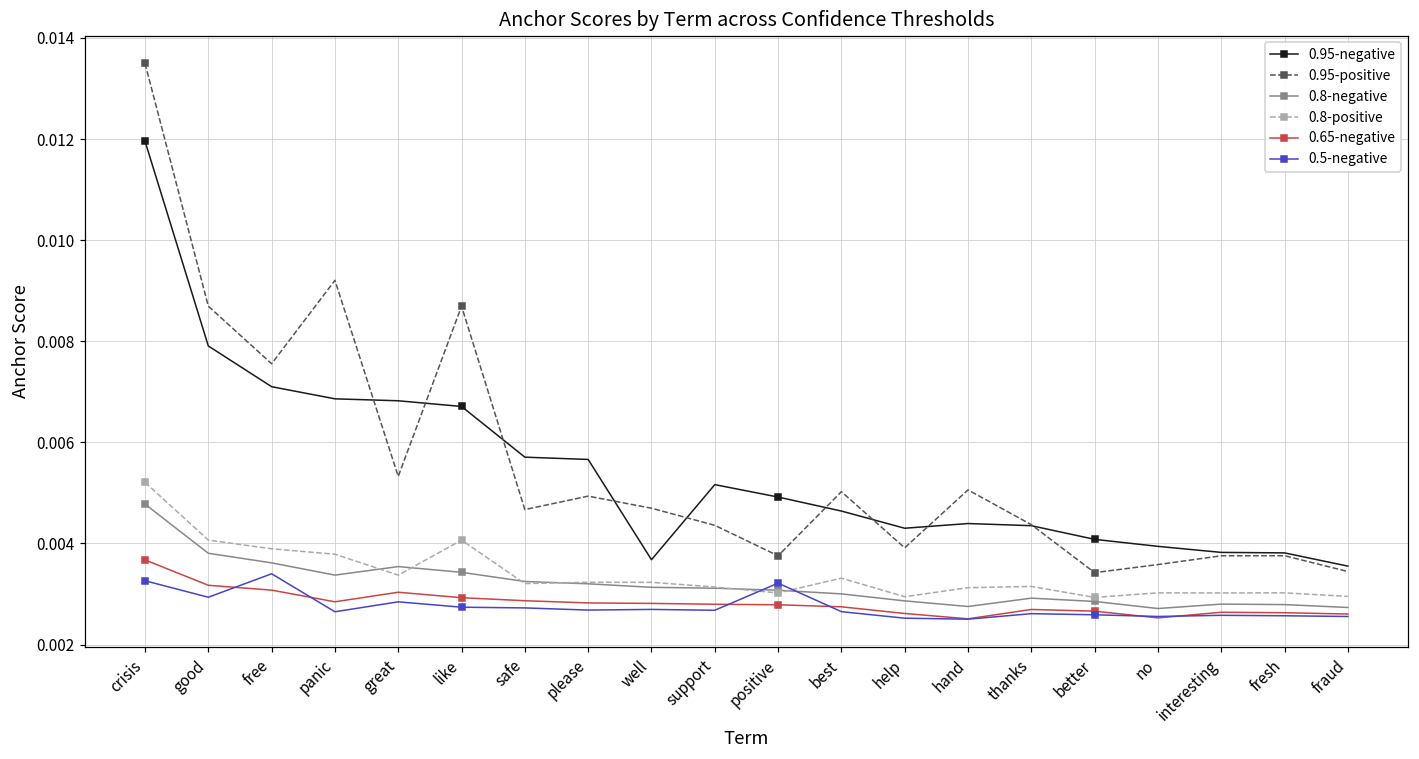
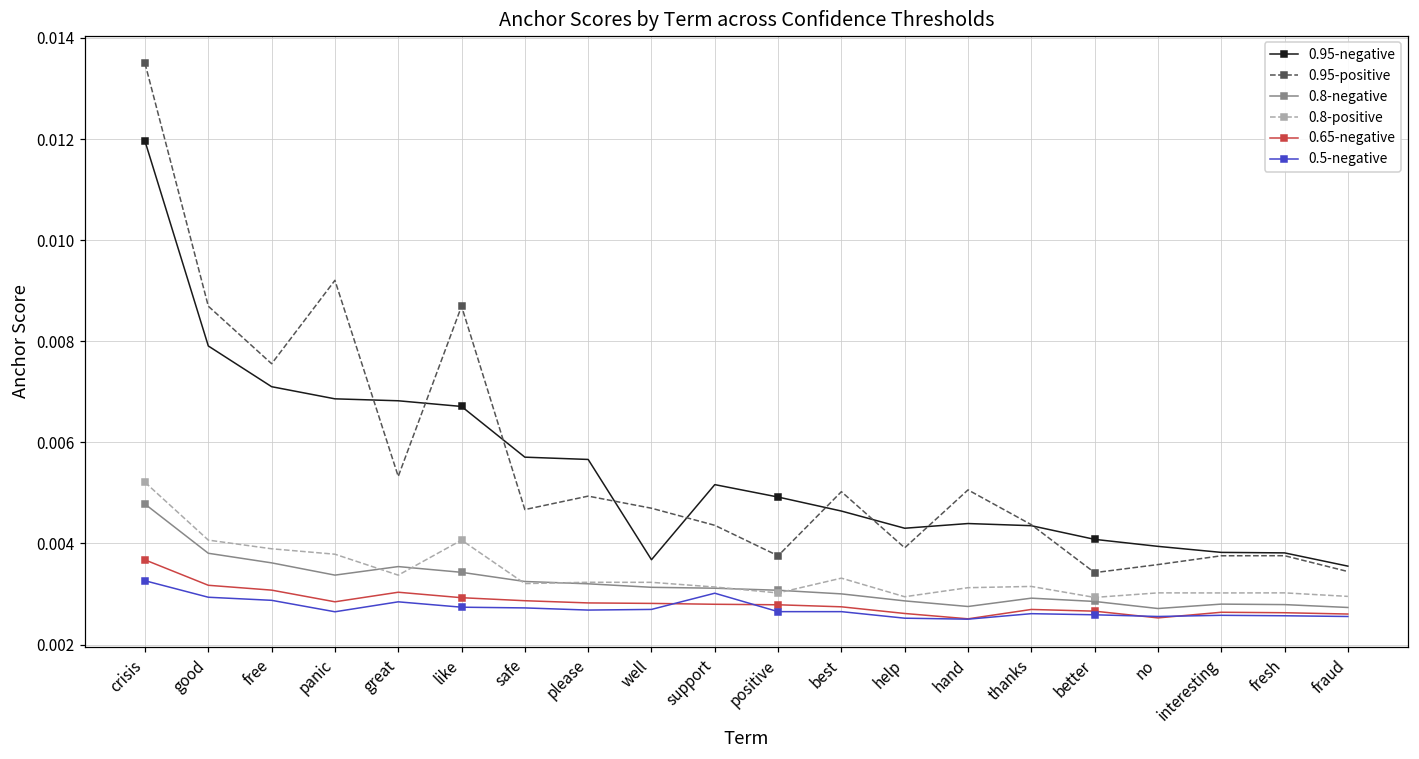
  {
    "0.95-negative": {
      "crisis": 0.0120,
      "good": 0.0079,
      "free": 0.0071,
      "panic": 0.0069,
      "great": 0.0068,
      "like": 0.0067,
      "safe": 0.0057,
      "please": 0.0057,
      "well": 0.0037,
      "support": 0.0052,
      "positive": 0.0049,
      "best": 0.0046,
      "help": 0.0043,
      "hand": 0.0044,
      "better": 0.0041,
      "no": 0.0039,
      "interesting": 0.0038,
      "fresh": 0.0038,
      "fraud": 0.0036
    },
    "0.95-positive": {
      "crisis": 0.0135,
      "good": 0.0087,
      "free": 0.0076,
      "panic": 0.0092,
      "great": 0.0053,
      "like": 0.0087,
      "safe": 0.0047,
      "please": 0.0049,
      "well": 0.0047,
      "support": 0.0044,
      "positive": 0.0038,
      "best": 0.0050,
      "help": 0.0039,
      "hand": 0.0051,
      "better": 0.0034,
      "no": 0.0036,
      "interesting": 0.0038,
      "fresh": 0.0038,
      "fraud": 0.0034
    },
    "0.65-negative": {
      "crisis": 0.0037,
      "good": 0.0032,
      "free": 0.0031,
      "panic": 0.0028,
      "great": 0.0030,
      "like": 0.0029,
      "safe": 0.0029,
      "please": 0.0028,
      "well": 0.0028,
      "support": 0.0028,
      "positive": 0.0028,
      "best": 0.0027,
      "help": 0.0026,
      "thanks": 0.0027,
      "better": 0.0027,
      "interesting": 0.0026,
      "fresh": 0.0026
    },
    "0.5-negative": {
      "crisis": 0.0033,
      "good": 0.0029,
-     "free": 0.0034,
+     "free": 0.0029,
      "panic": 0.0026,
      "great": 0.0028,
      "like": 0.0027,
      "safe": 0.0027,
      "please": 0.0027,
      "well": 0.0027,
-     "support": 0.0027,
-     "positive": 0.0032,
+     "support": 0.0030,
+     "positive": 0.0027,
      "best": 0.0027,
      "help": 0.0025,
      "thanks": 0.0026,
      "better": 0.0026,
      "interesting": 0.0026,
      "fresh": 0.0026
    }
  }
